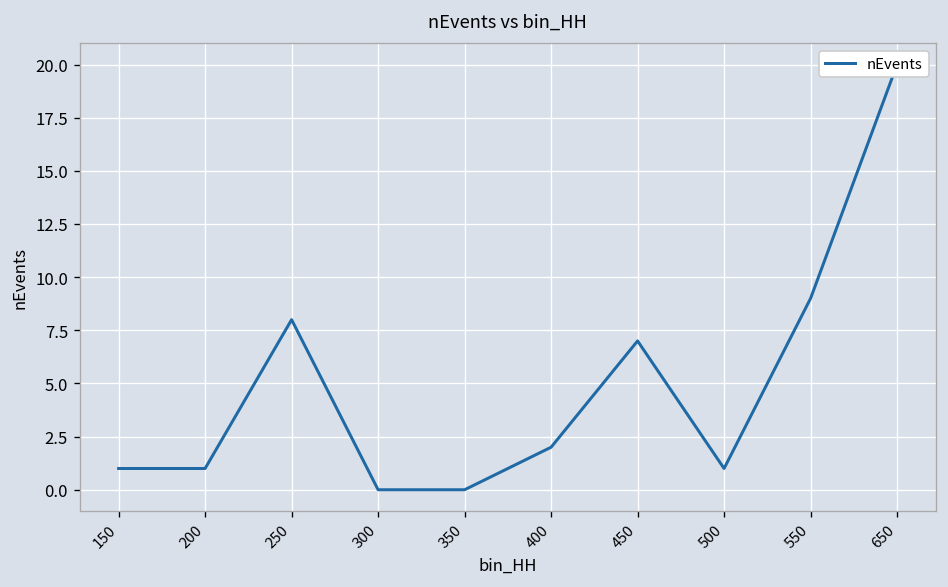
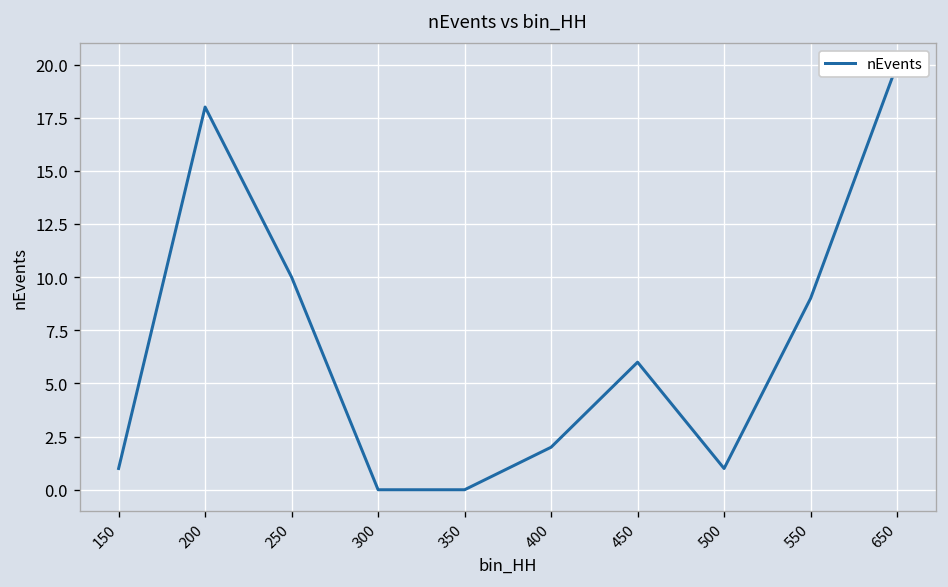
  {
    "150": 1,
-   "200": 1,
-   "250": 8,
+   "200": 18,
+   "250": 10,
    "300": 0,
    "350": 0,
    "400": 2,
-   "450": 7,
+   "450": 6,
    "500": 1,
    "550": 9
  }
